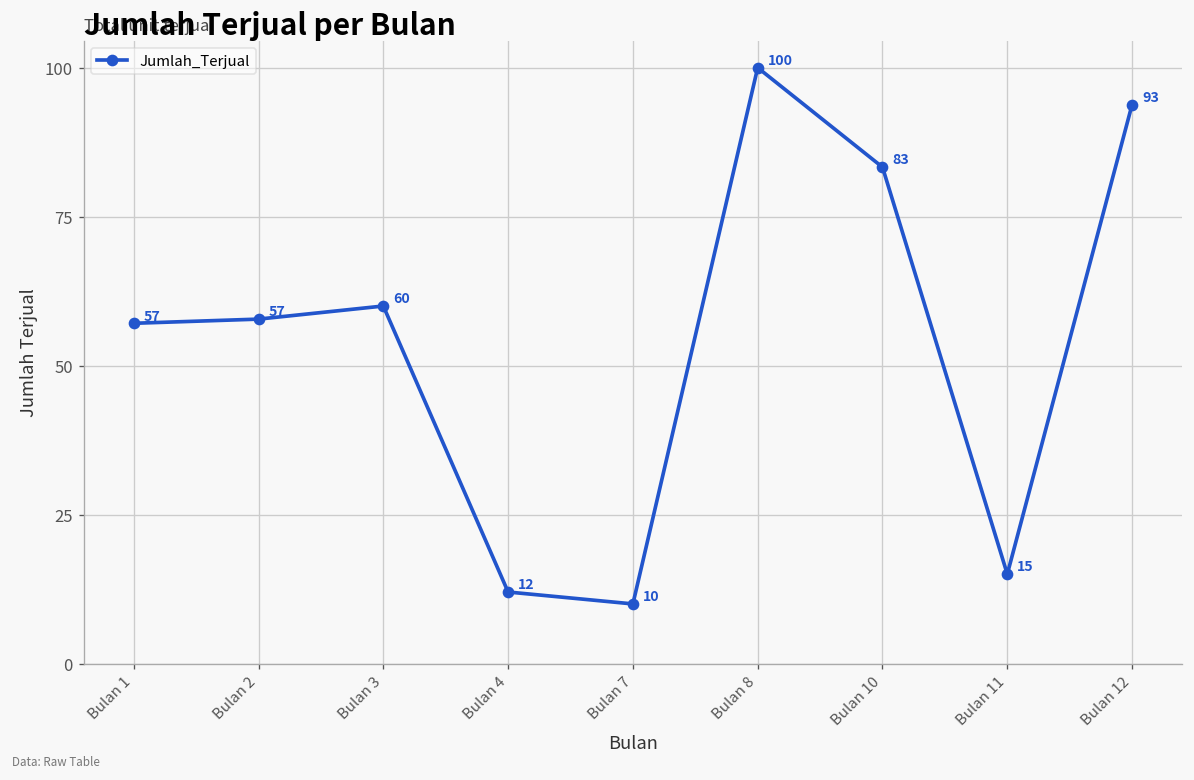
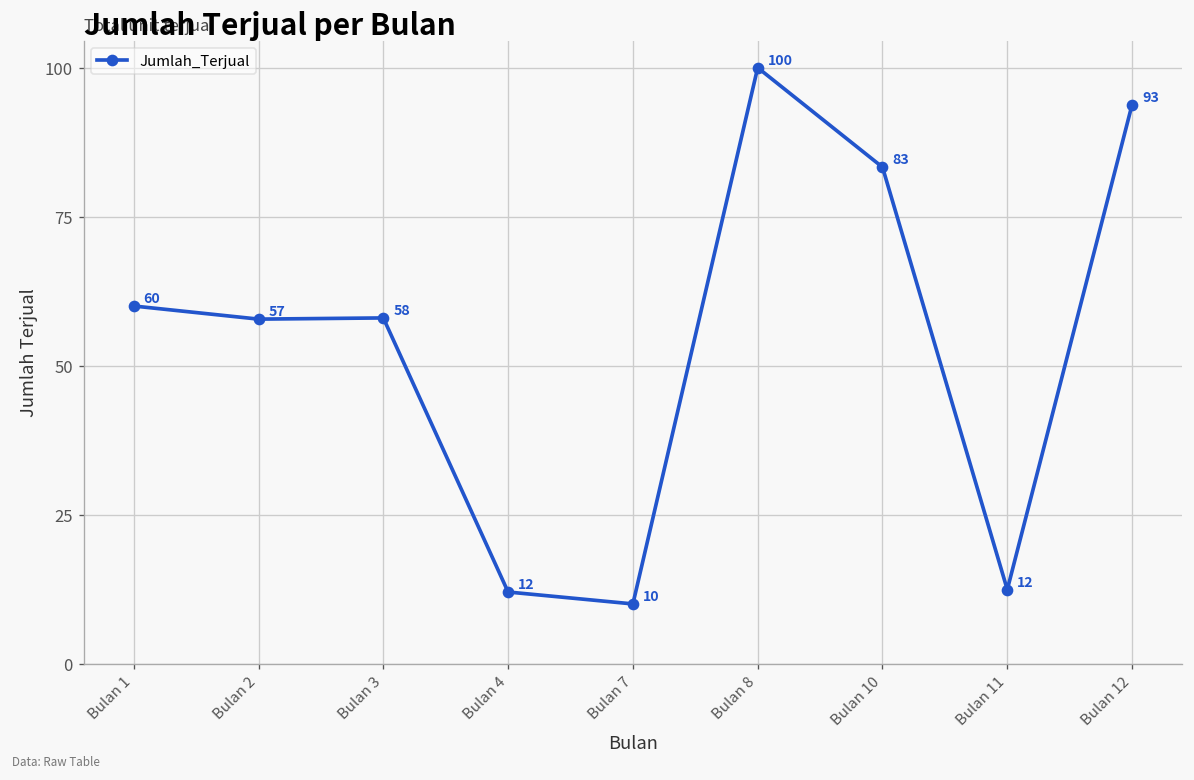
  {
-   "Bulan 1": 57,
-   "Bulan 3": 60,
+   "Bulan 1": 60,
+   "Bulan 3": 58,
    "Bulan 4": 12,
    "Bulan 7": 10,
    "Bulan 8": 100,
    "Bulan 10": 83,
-   "Bulan 11": 15
+   "Bulan 11": 12
  }
